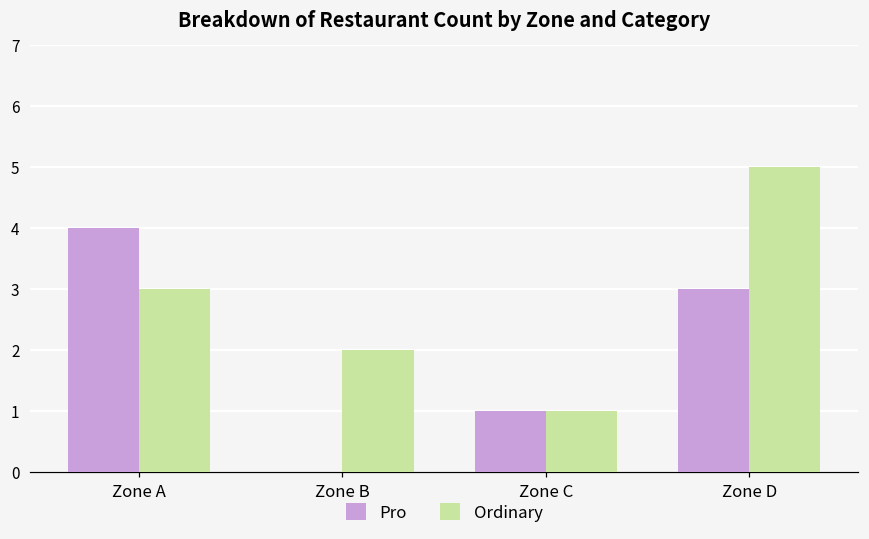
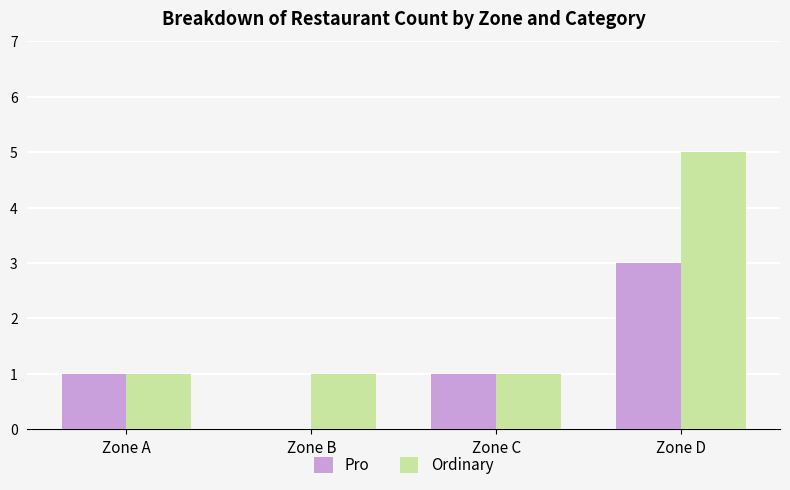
  {
    "Pro": {
-     "Zone A": 4,
+     "Zone A": 1,
      "Zone B": 0,
      "Zone C": 1,
      "Zone D": 3
    },
    "Ordinary": {
-     "Zone A": 3,
-     "Zone B": 2,
+     "Zone A": 1,
+     "Zone B": 1,
      "Zone C": 1,
      "Zone D": 5
    }
  }
